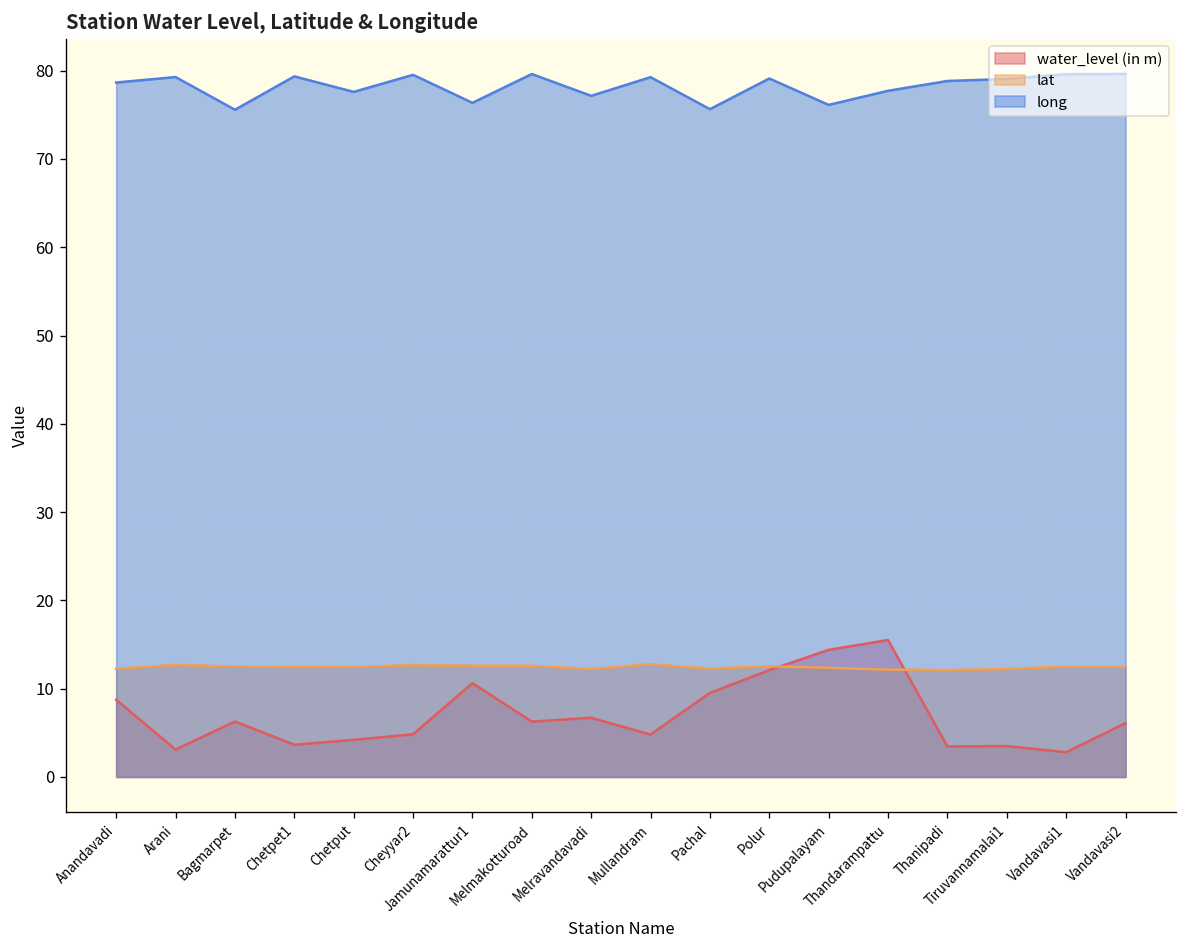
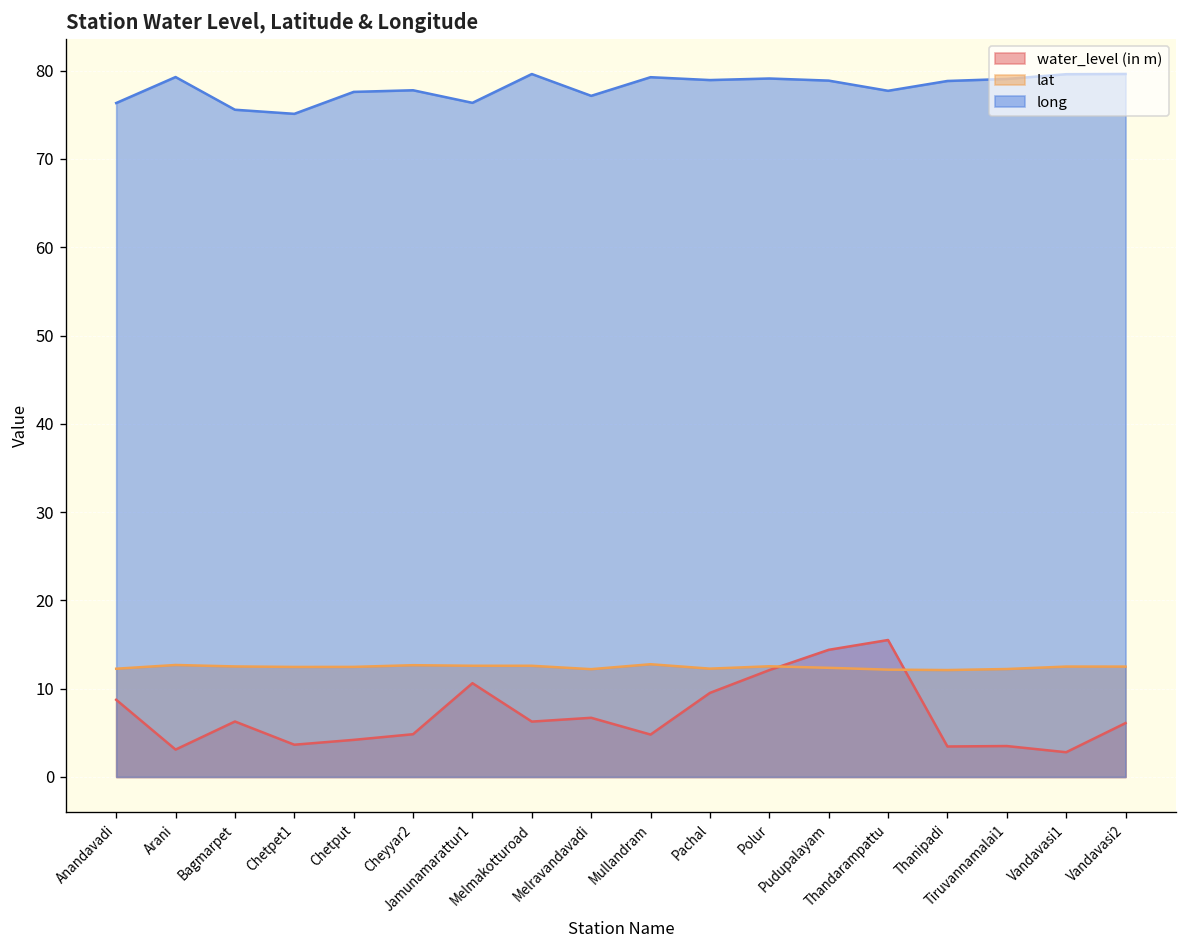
  {
    "long": {
-     "Anandavadi": 79,
+     "Anandavadi": 76,
      "Arani": 79,
      "Bagmarpet": 76,
-     "Chetpet1": 79,
+     "Chetpet1": 75,
      "Chetput": 78,
-     "Cheyyar2": 80,
+     "Cheyyar2": 78,
      "Jamunamarattur1": 76,
      "Melmakotturoad": 80,
      "Melravandavadi": 77,
      "Mullandram": 79,
-     "Pachal": 76,
+     "Pachal": 79,
      "Polur": 79,
-     "Pudupalayam": 76,
+     "Pudupalayam": 79,
      "Thandarampattu": 78,
      "Thanipadi": 79
    }
  }
